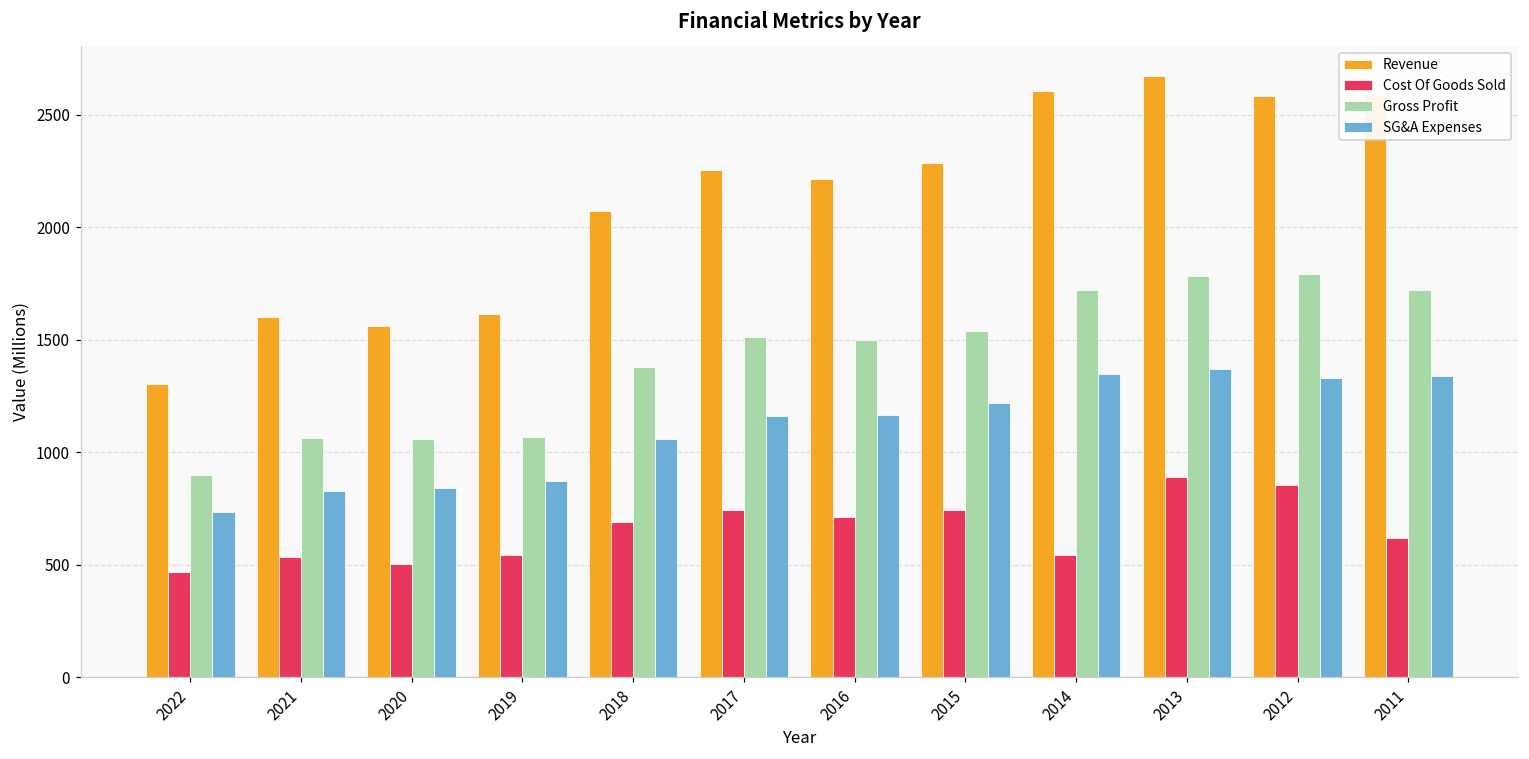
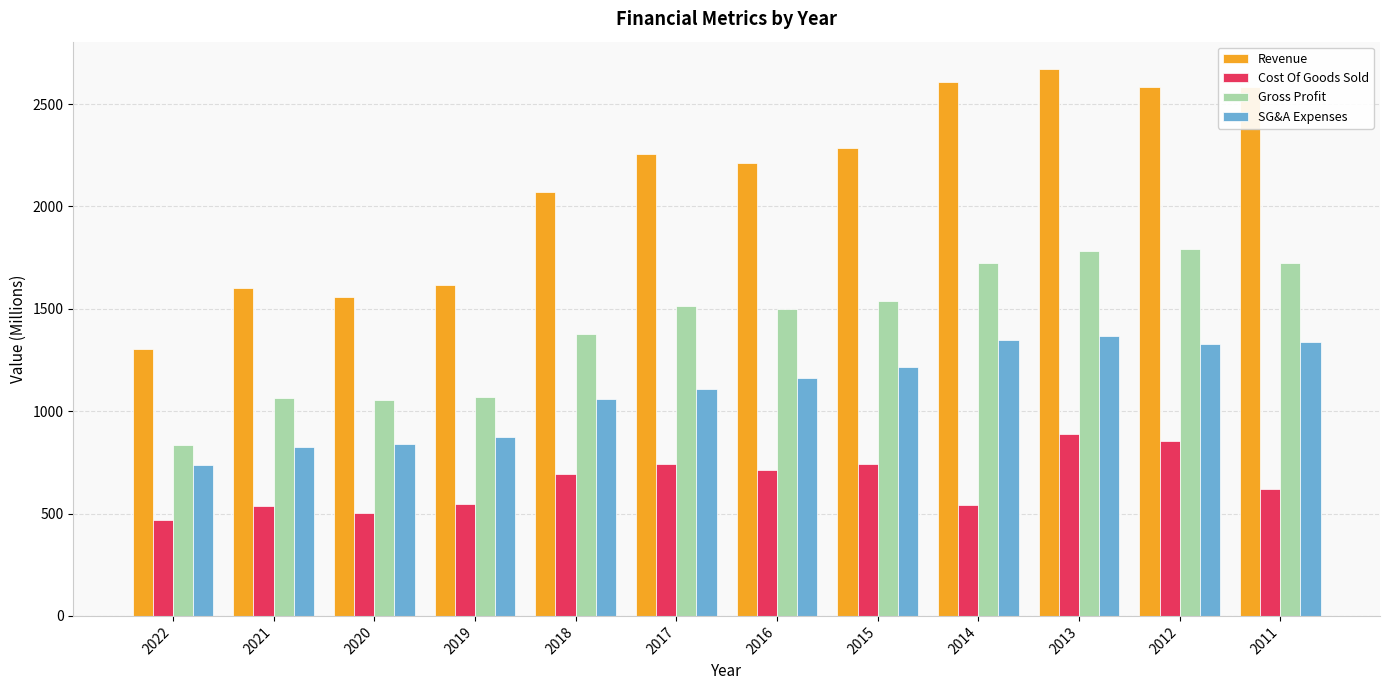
  {
    "Revenue": {
      "2022": 1300,
      "2021": 1600,
      "2020": 1560,
      "2019": 1610,
      "2018": 2070,
      "2017": 2260,
      "2016": 2210,
      "2015": 2280,
      "2014": 2610,
      "2013": 2670,
      "2012": 2580
    },
    "Cost Of Goods Sold": {
      "2022": 470,
      "2021": 530,
      "2020": 500,
      "2019": 540,
      "2018": 690,
      "2017": 740,
      "2016": 710,
      "2015": 740,
      "2014": 540,
      "2013": 890,
      "2012": 860,
      "2011": 620
    },
    "Gross Profit": {
-     "2022": 900,
+     "2022": 830,
      "2021": 1070,
      "2020": 1060,
      "2019": 1070,
      "2018": 1380,
      "2017": 1510,
      "2016": 1500,
      "2015": 1540,
      "2014": 1720,
      "2013": 1780,
      "2012": 1790,
      "2011": 1720
    },
    "SG&A Expenses": {
      "2022": 740,
      "2021": 830,
      "2020": 840,
      "2019": 870,
      "2018": 1060,
-     "2017": 1160,
+     "2017": 1110,
      "2016": 1160,
      "2015": 1220,
      "2014": 1350,
      "2013": 1370,
      "2012": 1330,
      "2011": 1340
    }
  }
